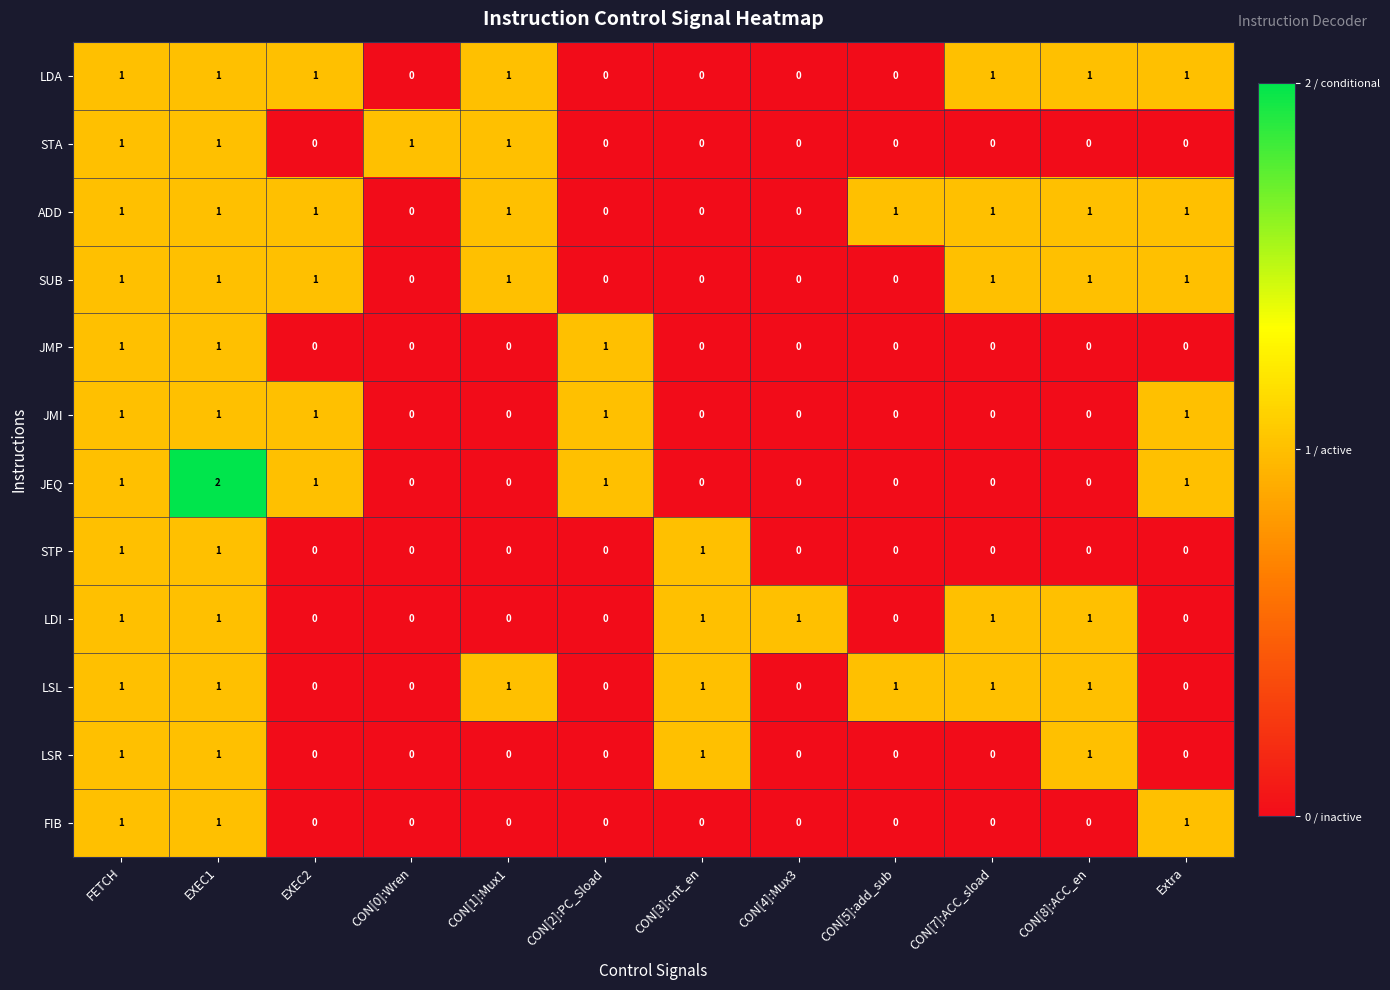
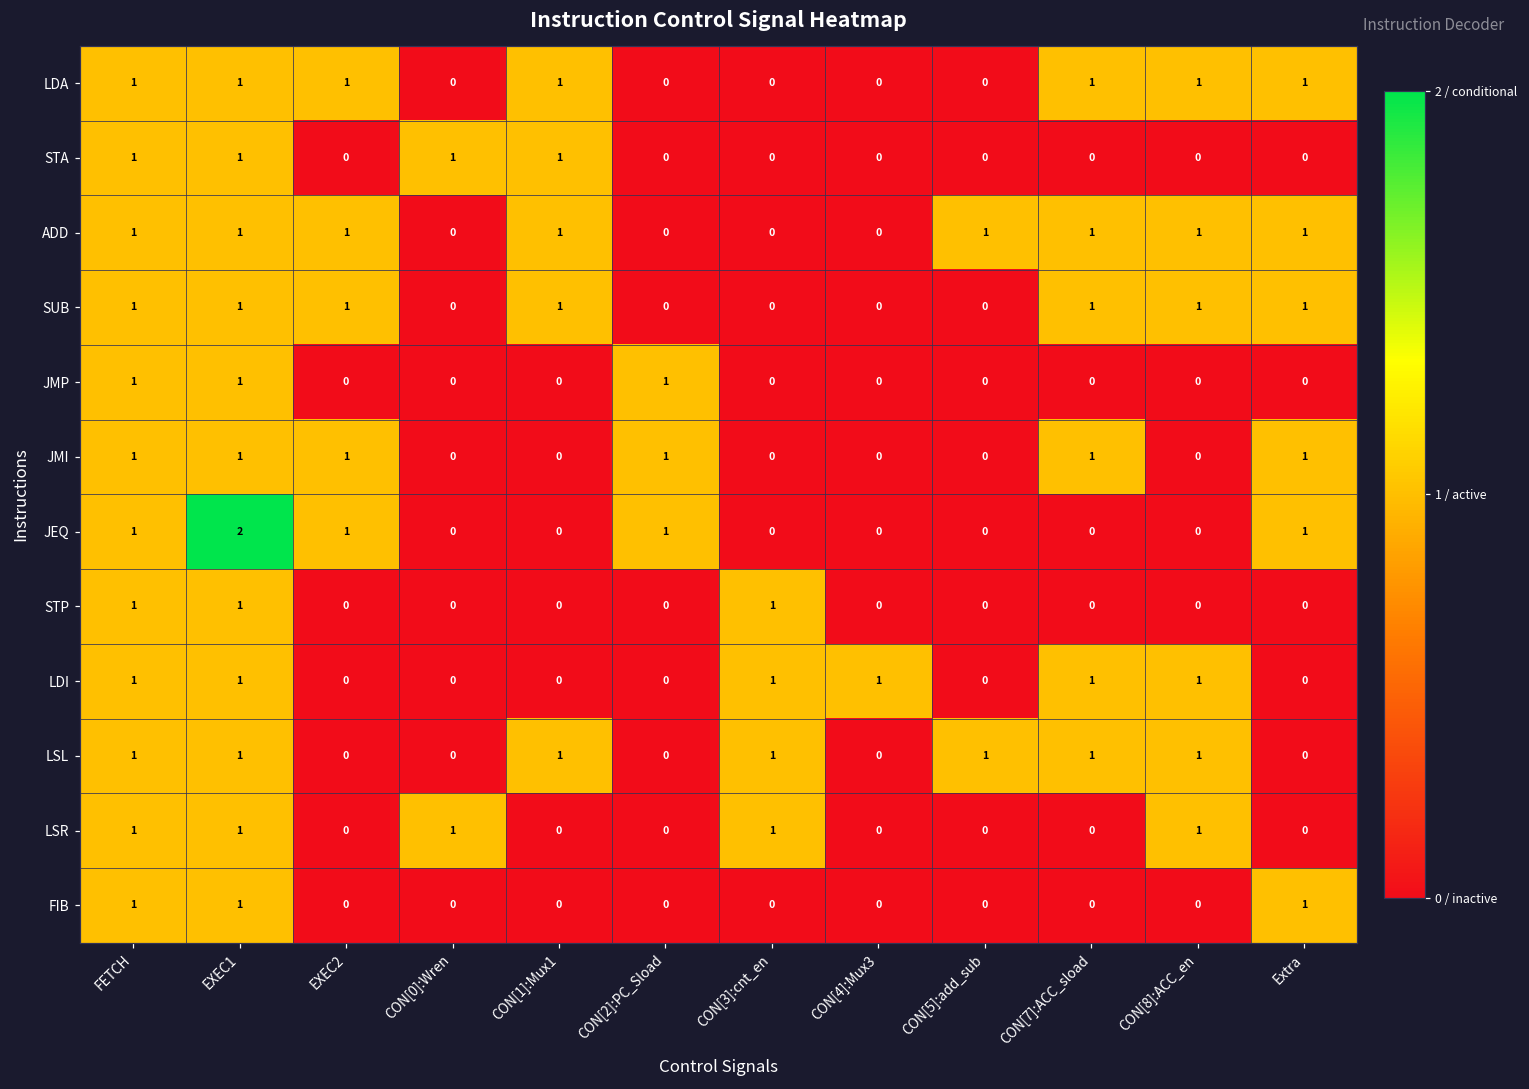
  {
    "LDA": {
      "FETCH": 1,
      "EXEC1": 1,
      "EXEC2": 1,
      "CON[0]:Wren": 0,
      "CON[1]:Mux1": 1,
      "CON[2]:PC_Sload": 0,
      "CON[3]:cnt_en": 0,
      "CON[4]:Mux3": 0,
      "CON[5]:add_sub": 0,
      "CON[7]:ACC_sload": 1,
      "CON[8]:ACC_en": 1,
      "Extra": 1
    },
    "STA": {
      "FETCH": 1,
      "EXEC1": 1,
      "EXEC2": 0,
      "CON[0]:Wren": 1,
      "CON[1]:Mux1": 1,
      "CON[2]:PC_Sload": 0,
      "CON[3]:cnt_en": 0,
      "CON[4]:Mux3": 0,
      "CON[5]:add_sub": 0,
      "CON[7]:ACC_sload": 0,
      "CON[8]:ACC_en": 0,
      "Extra": 0
    },
    "ADD": {
      "FETCH": 1,
      "EXEC1": 1,
      "EXEC2": 1,
      "CON[0]:Wren": 0,
      "CON[1]:Mux1": 1,
      "CON[2]:PC_Sload": 0,
      "CON[3]:cnt_en": 0,
      "CON[4]:Mux3": 0,
      "CON[5]:add_sub": 1,
      "CON[7]:ACC_sload": 1,
      "CON[8]:ACC_en": 1,
      "Extra": 1
    },
    "SUB": {
      "FETCH": 1,
      "EXEC1": 1,
      "EXEC2": 1,
      "CON[0]:Wren": 0,
      "CON[1]:Mux1": 1,
      "CON[2]:PC_Sload": 0,
      "CON[3]:cnt_en": 0,
      "CON[4]:Mux3": 0,
      "CON[5]:add_sub": 0,
      "CON[7]:ACC_sload": 1,
      "CON[8]:ACC_en": 1,
      "Extra": 1
    },
    "JMP": {
      "FETCH": 1,
      "EXEC1": 1,
      "EXEC2": 0,
      "CON[0]:Wren": 0,
      "CON[1]:Mux1": 0,
      "CON[2]:PC_Sload": 1,
      "CON[3]:cnt_en": 0,
      "CON[4]:Mux3": 0,
      "CON[5]:add_sub": 0,
      "CON[7]:ACC_sload": 0,
      "CON[8]:ACC_en": 0,
      "Extra": 0
    },
    "JMI": {
      "FETCH": 1,
      "EXEC1": 1,
      "EXEC2": 1,
      "CON[0]:Wren": 0,
      "CON[1]:Mux1": 0,
      "CON[2]:PC_Sload": 1,
      "CON[3]:cnt_en": 0,
      "CON[4]:Mux3": 0,
      "CON[5]:add_sub": 0,
-     "CON[7]:ACC_sload": 0,
+     "CON[7]:ACC_sload": 1,
      "CON[8]:ACC_en": 0,
      "Extra": 1
    },
    "JEQ": {
      "FETCH": 1,
      "EXEC1": 2,
      "EXEC2": 1,
      "CON[0]:Wren": 0,
      "CON[1]:Mux1": 0,
      "CON[2]:PC_Sload": 1,
      "CON[3]:cnt_en": 0,
      "CON[4]:Mux3": 0,
      "CON[5]:add_sub": 0,
      "CON[7]:ACC_sload": 0,
      "CON[8]:ACC_en": 0,
      "Extra": 1
    },
    "STP": {
      "FETCH": 1,
      "EXEC1": 1,
      "EXEC2": 0,
      "CON[0]:Wren": 0,
      "CON[1]:Mux1": 0,
      "CON[2]:PC_Sload": 0,
      "CON[3]:cnt_en": 1,
      "CON[4]:Mux3": 0,
      "CON[5]:add_sub": 0,
      "CON[7]:ACC_sload": 0,
      "CON[8]:ACC_en": 0,
      "Extra": 0
    },
    "LDI": {
      "FETCH": 1,
      "EXEC1": 1,
      "EXEC2": 0,
      "CON[0]:Wren": 0,
      "CON[1]:Mux1": 0,
      "CON[2]:PC_Sload": 0,
      "CON[3]:cnt_en": 1,
      "CON[4]:Mux3": 1,
      "CON[5]:add_sub": 0,
      "CON[7]:ACC_sload": 1,
      "CON[8]:ACC_en": 1,
      "Extra": 0
    },
    "LSL": {
      "FETCH": 1,
      "EXEC1": 1,
      "EXEC2": 0,
      "CON[0]:Wren": 0,
      "CON[1]:Mux1": 1,
      "CON[2]:PC_Sload": 0,
      "CON[3]:cnt_en": 1,
      "CON[4]:Mux3": 0,
      "CON[5]:add_sub": 1,
      "CON[7]:ACC_sload": 1,
      "CON[8]:ACC_en": 1,
      "Extra": 0
    },
    "LSR": {
      "FETCH": 1,
      "EXEC1": 1,
      "EXEC2": 0,
-     "CON[0]:Wren": 0,
+     "CON[0]:Wren": 1,
      "CON[1]:Mux1": 0,
      "CON[2]:PC_Sload": 0,
      "CON[3]:cnt_en": 1,
      "CON[4]:Mux3": 0,
      "CON[5]:add_sub": 0,
      "CON[7]:ACC_sload": 0,
      "CON[8]:ACC_en": 1,
      "Extra": 0
    },
    "FIB": {
      "FETCH": 1,
      "EXEC1": 1,
      "EXEC2": 0,
      "CON[0]:Wren": 0,
      "CON[1]:Mux1": 0,
      "CON[2]:PC_Sload": 0,
      "CON[3]:cnt_en": 0,
      "CON[4]:Mux3": 0,
      "CON[5]:add_sub": 0,
      "CON[7]:ACC_sload": 0,
      "CON[8]:ACC_en": 0,
      "Extra": 1
    }
  }
